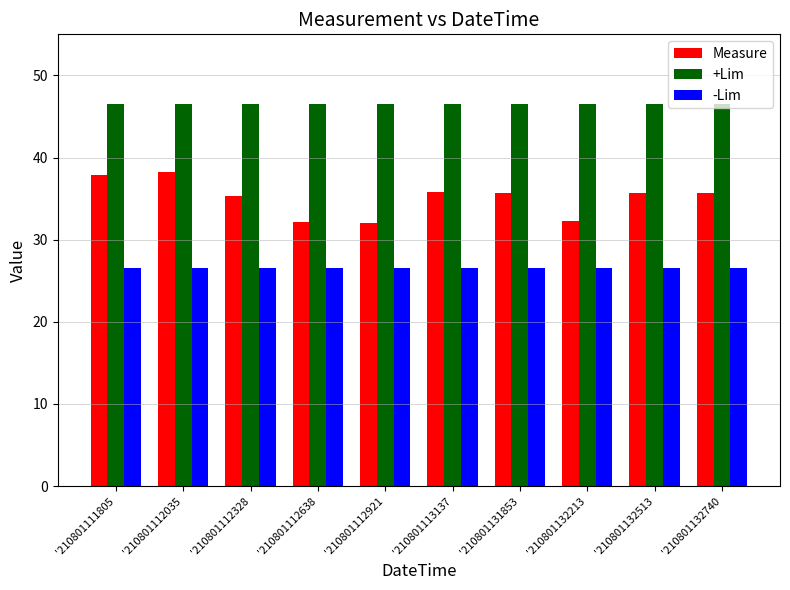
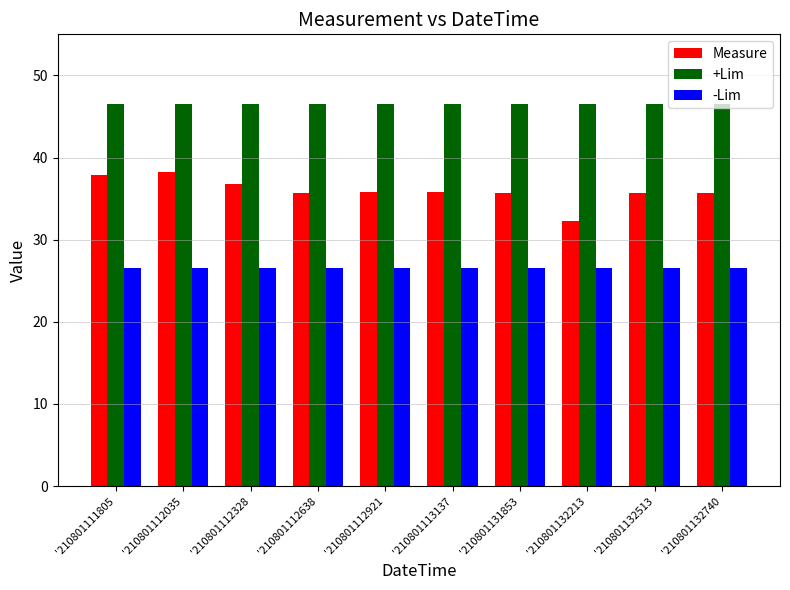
  {
    "Measure": {
      "'210801111805": 38,
      "'210801112035": 38,
-     "'210801112328": 35,
-     "'210801112638": 32,
-     "'210801112921": 32,
+     "'210801112328": 37,
+     "'210801112638": 36,
+     "'210801112921": 36,
      "'210801113137": 36,
      "'210801131853": 36,
      "'210801132213": 32,
      "'210801132513": 36,
      "'210801132740": 36
    },
    "+Lim": {
      "'210801111805": 46,
      "'210801112035": 46,
      "'210801112328": 46,
      "'210801112638": 46,
      "'210801112921": 46,
      "'210801113137": 46,
      "'210801131853": 46,
      "'210801132213": 46,
      "'210801132513": 46
    },
    "-Lim": {
      "'210801111805": 27,
      "'210801112035": 27,
      "'210801112328": 27,
      "'210801112638": 27,
      "'210801112921": 27,
      "'210801113137": 27,
      "'210801131853": 27,
      "'210801132213": 27,
      "'210801132513": 27,
      "'210801132740": 27
    }
  }
